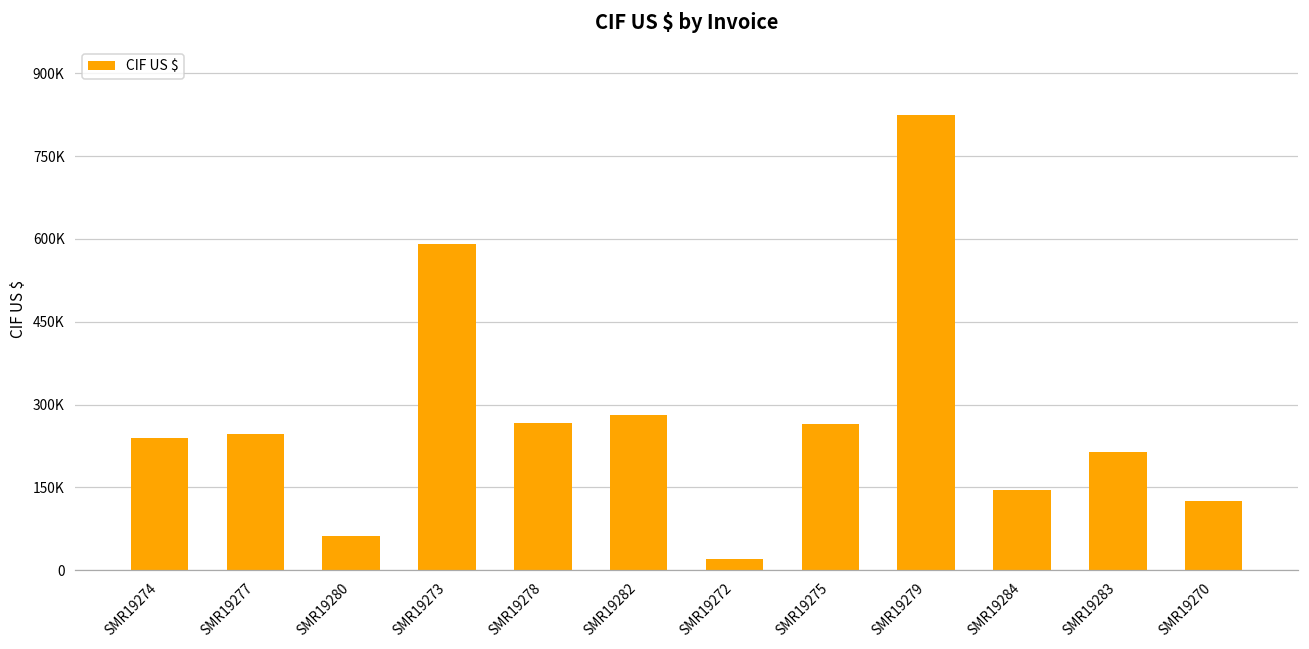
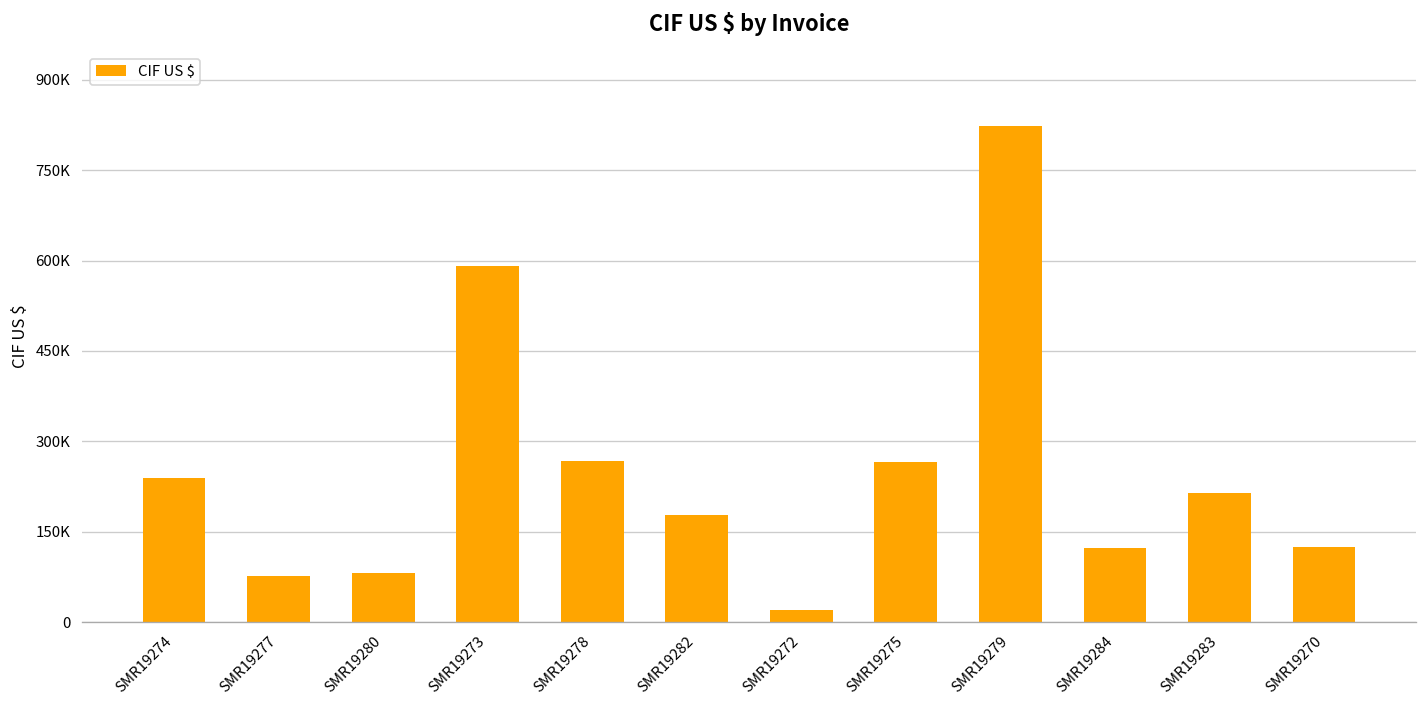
  {
    "SMR19274": 240000,
-   "SMR19277": 250000,
-   "SMR19280": 60000,
+   "SMR19277": 80000,
+   "SMR19280": 80000,
    "SMR19273": 590000,
    "SMR19278": 270000,
-   "SMR19282": 280000,
+   "SMR19282": 180000,
    "SMR19272": 20000,
    "SMR19275": 270000,
    "SMR19279": 820000,
-   "SMR19284": 150000,
+   "SMR19284": 120000,
    "SMR19283": 210000,
    "SMR19270": 120000
  }
